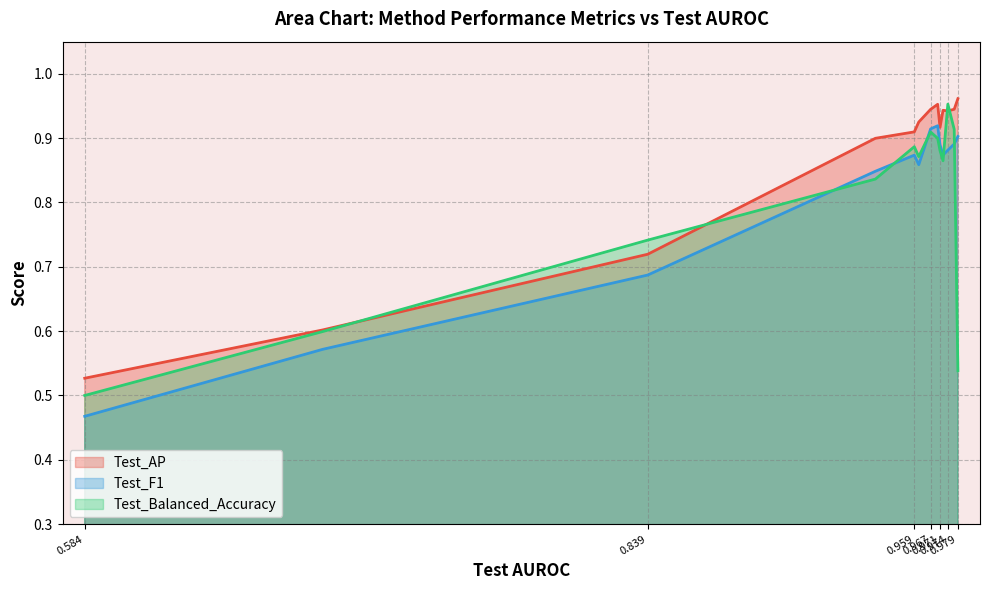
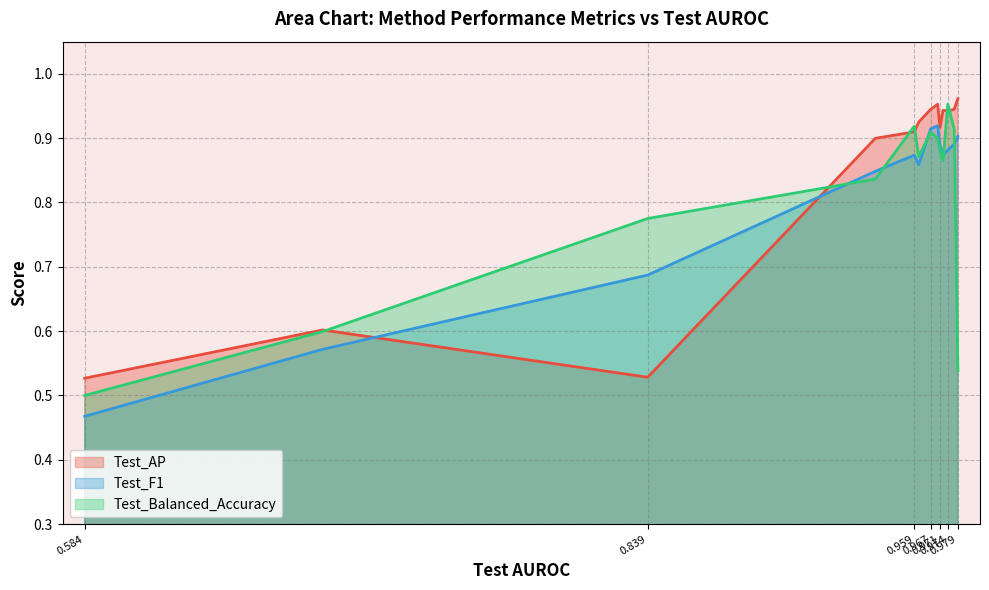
  {
    "Test_AP": {
      "0.584": 0.53,
-     "0.839": 0.72,
+     "0.839": 0.53,
      "0.959": 0.91,
      "0.967": 0.94,
      "0.971": 0.92,
      "0.974": 0.94,
      "0.979": 0.96
    },
    "Test_F1": {
      "0.584": 0.47,
      "0.839": 0.69,
      "0.959": 0.87,
      "0.967": 0.91,
      "0.971": 0.89,
      "0.974": 0.88,
      "0.979": 0.90
    },
    "Test_Balanced_Accuracy": {
      "0.584": 0.50,
-     "0.839": 0.74,
-     "0.959": 0.89,
+     "0.839": 0.78,
+     "0.959": 0.92,
      "0.967": 0.91,
      "0.971": 0.88,
      "0.974": 0.95,
      "0.979": 0.54
    }
  }
